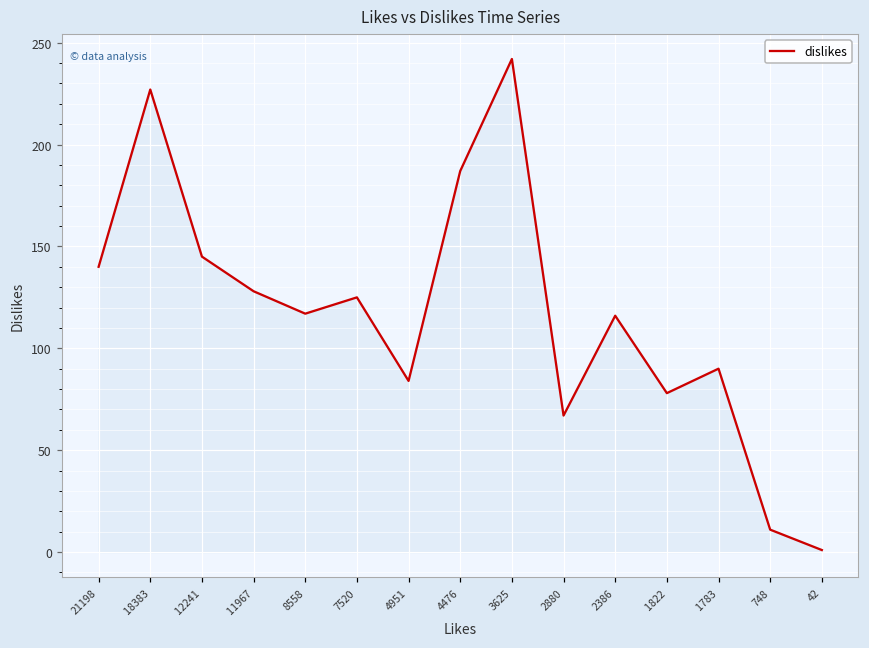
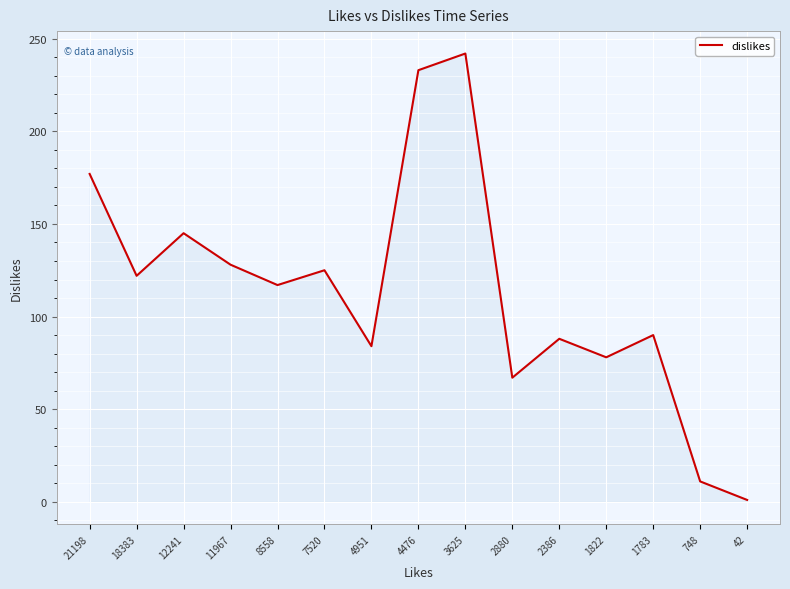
  {
-   "21198": 140,
-   "18383": 227,
+   "21198": 177,
+   "18383": 122,
    "12241": 145,
    "11967": 128,
    "8558": 117,
    "7520": 125,
    "4951": 84,
-   "4476": 187,
+   "4476": 233,
    "3625": 242,
    "2880": 67,
-   "2386": 116,
+   "2386": 88,
    "1822": 78,
    "1783": 90,
    "748": 11,
    "42": 1
  }
